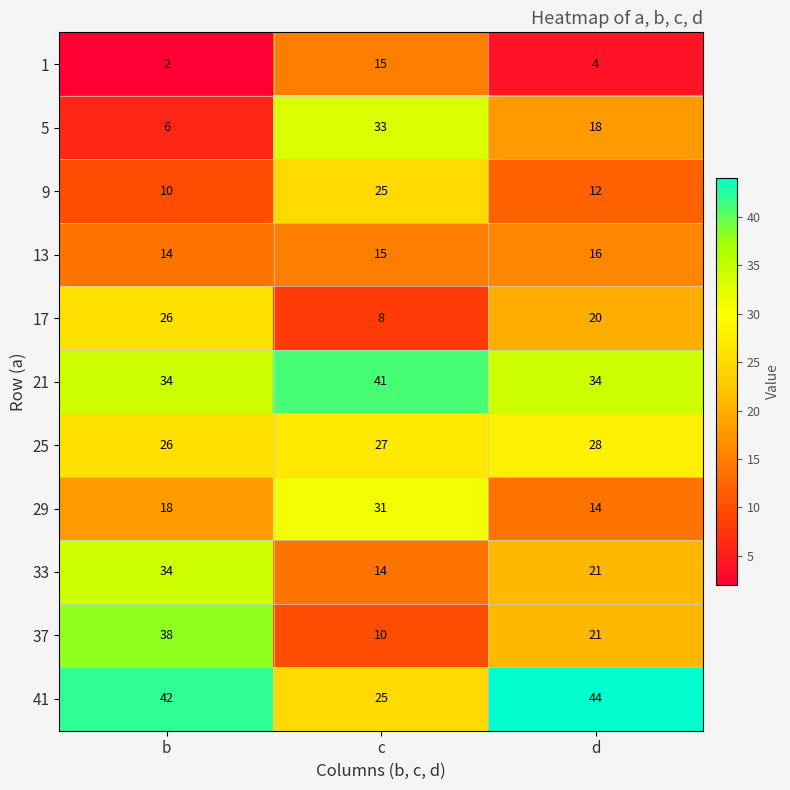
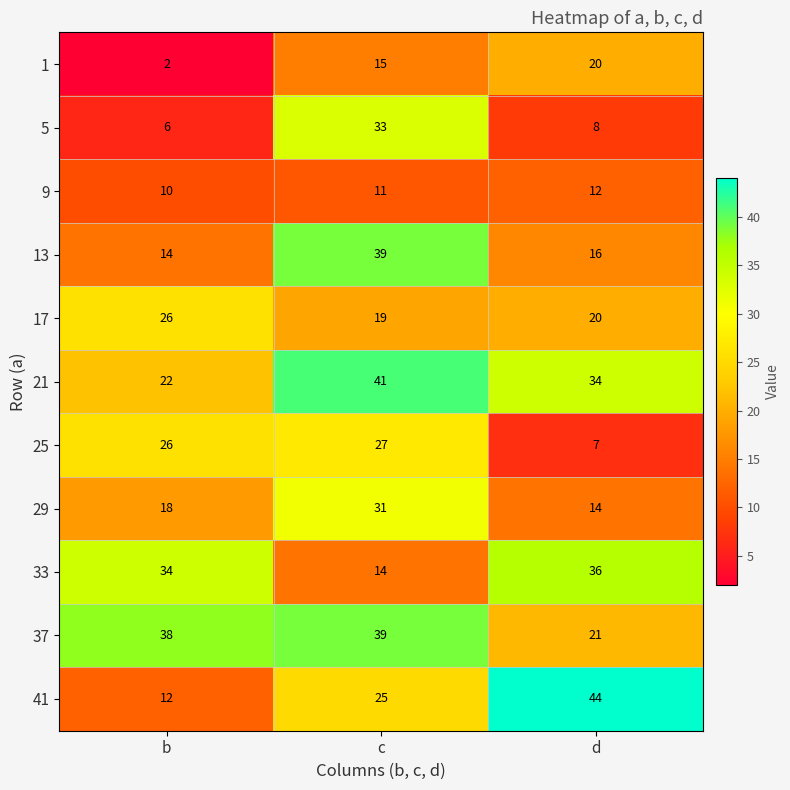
  {
    "1": {
      "b": 2,
      "c": 15,
-     "d": 4
+     "d": 20
    },
    "5": {
      "b": 6,
      "c": 33,
-     "d": 18
+     "d": 8
    },
    "9": {
      "b": 10,
-     "c": 25,
+     "c": 11,
      "d": 12
    },
    "13": {
      "b": 14,
-     "c": 15,
+     "c": 39,
      "d": 16
    },
    "17": {
      "b": 26,
-     "c": 8,
+     "c": 19,
      "d": 20
    },
    "21": {
-     "b": 34,
+     "b": 22,
      "c": 41,
      "d": 34
    },
    "25": {
      "b": 26,
      "c": 27,
-     "d": 28
+     "d": 7
    },
    "29": {
      "b": 18,
      "c": 31,
      "d": 14
    },
    "33": {
      "b": 34,
      "c": 14,
-     "d": 21
+     "d": 36
    },
    "37": {
      "b": 38,
-     "c": 10,
+     "c": 39,
      "d": 21
    },
    "41": {
-     "b": 42,
+     "b": 12,
      "c": 25,
      "d": 44
    }
  }
